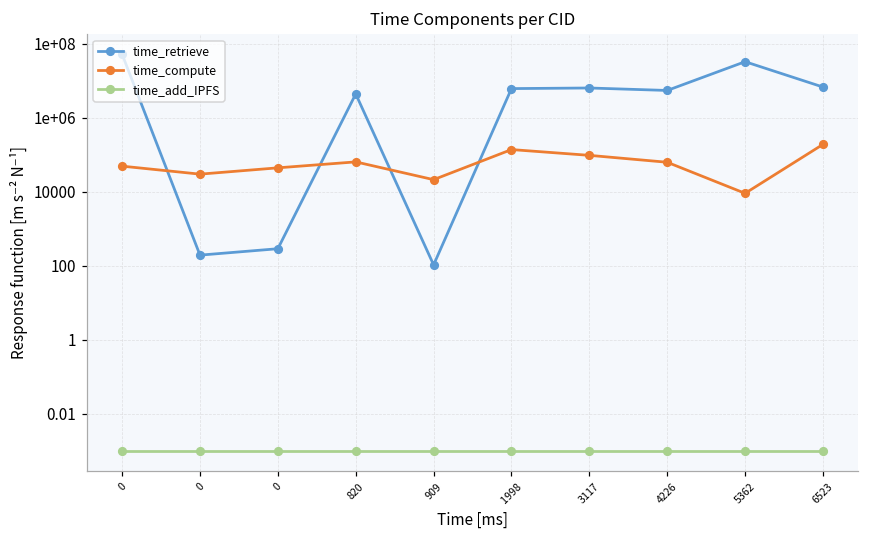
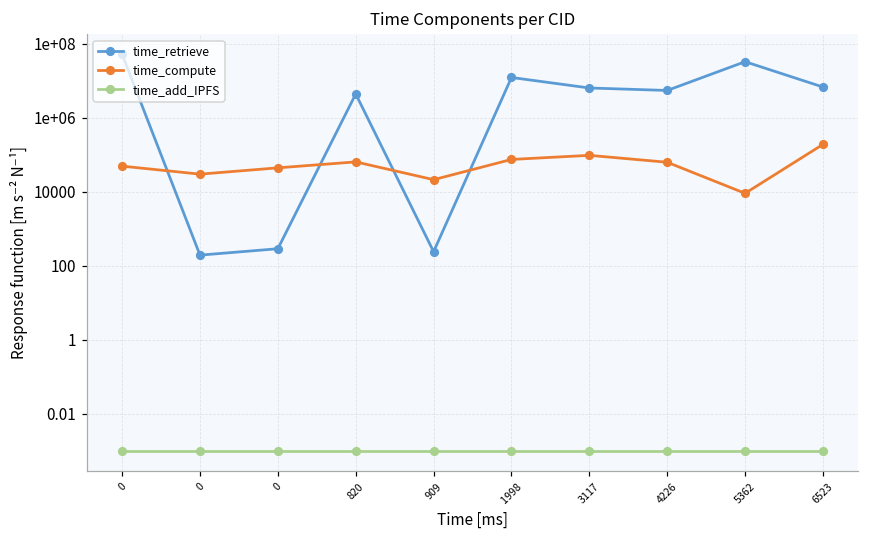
  {
    "time_retrieve": {
      "820": 4000000,
-     "909": 110,
-     "1998": 6000000,
+     "909": 200,
+     "1998": 12000000,
      "3117": 6000000,
      "4226": 6000000,
      "5362": 30000000,
      "6523": 7000000
    },
    "time_compute": {
      "820": 60000,
      "909": 20000,
-     "1998": 140000,
+     "1998": 80000,
      "3117": 100000,
      "4226": 60000,
      "5362": 9000,
      "6523": 200000
    },
    "time_add_IPFS": {
      "820": 0.0010,
      "909": 0.0010,
      "1998": 0.0010,
      "3117": 0.0010,
      "4226": 0.0010,
      "5362": 0.0010,
      "6523": 0.0010
    }
  }
